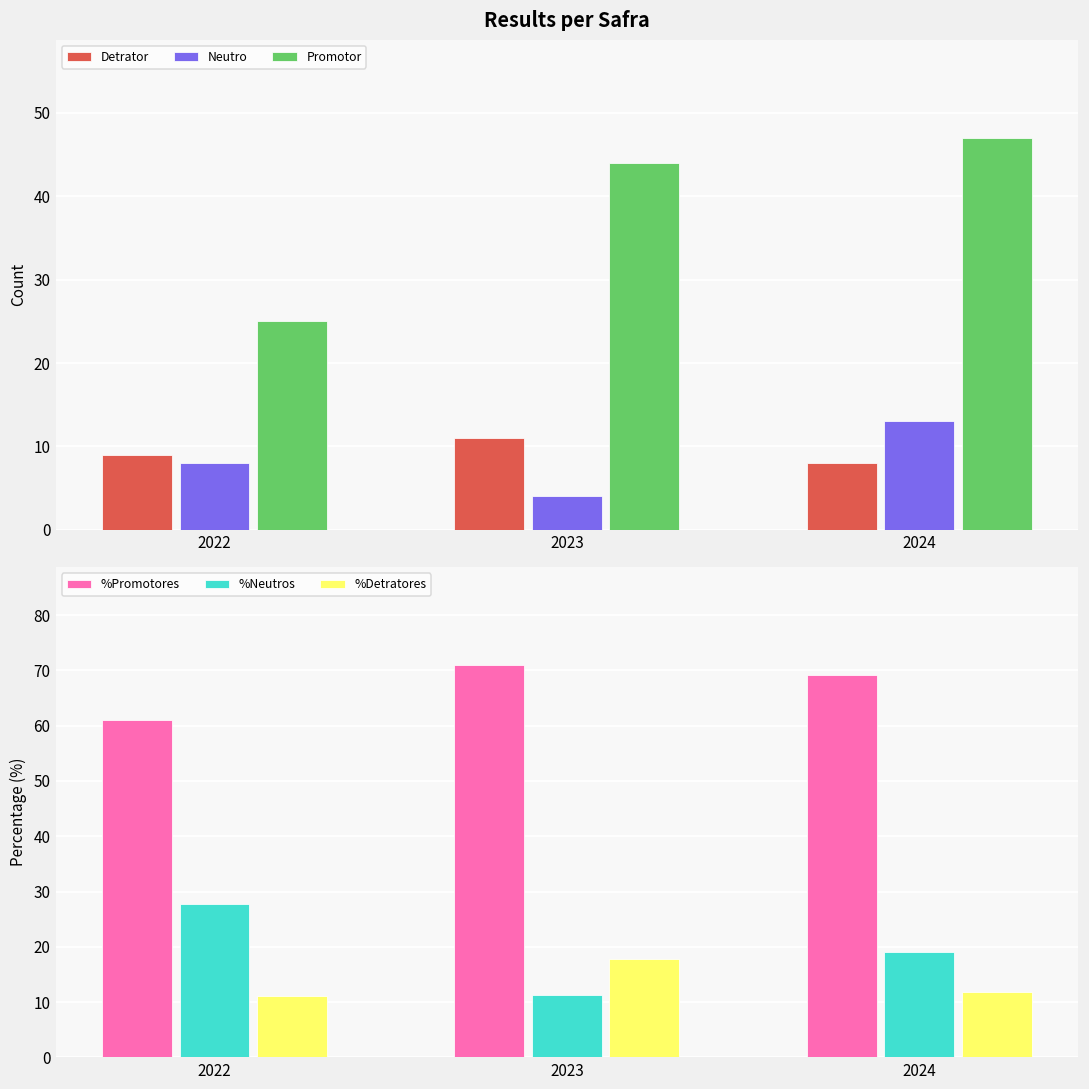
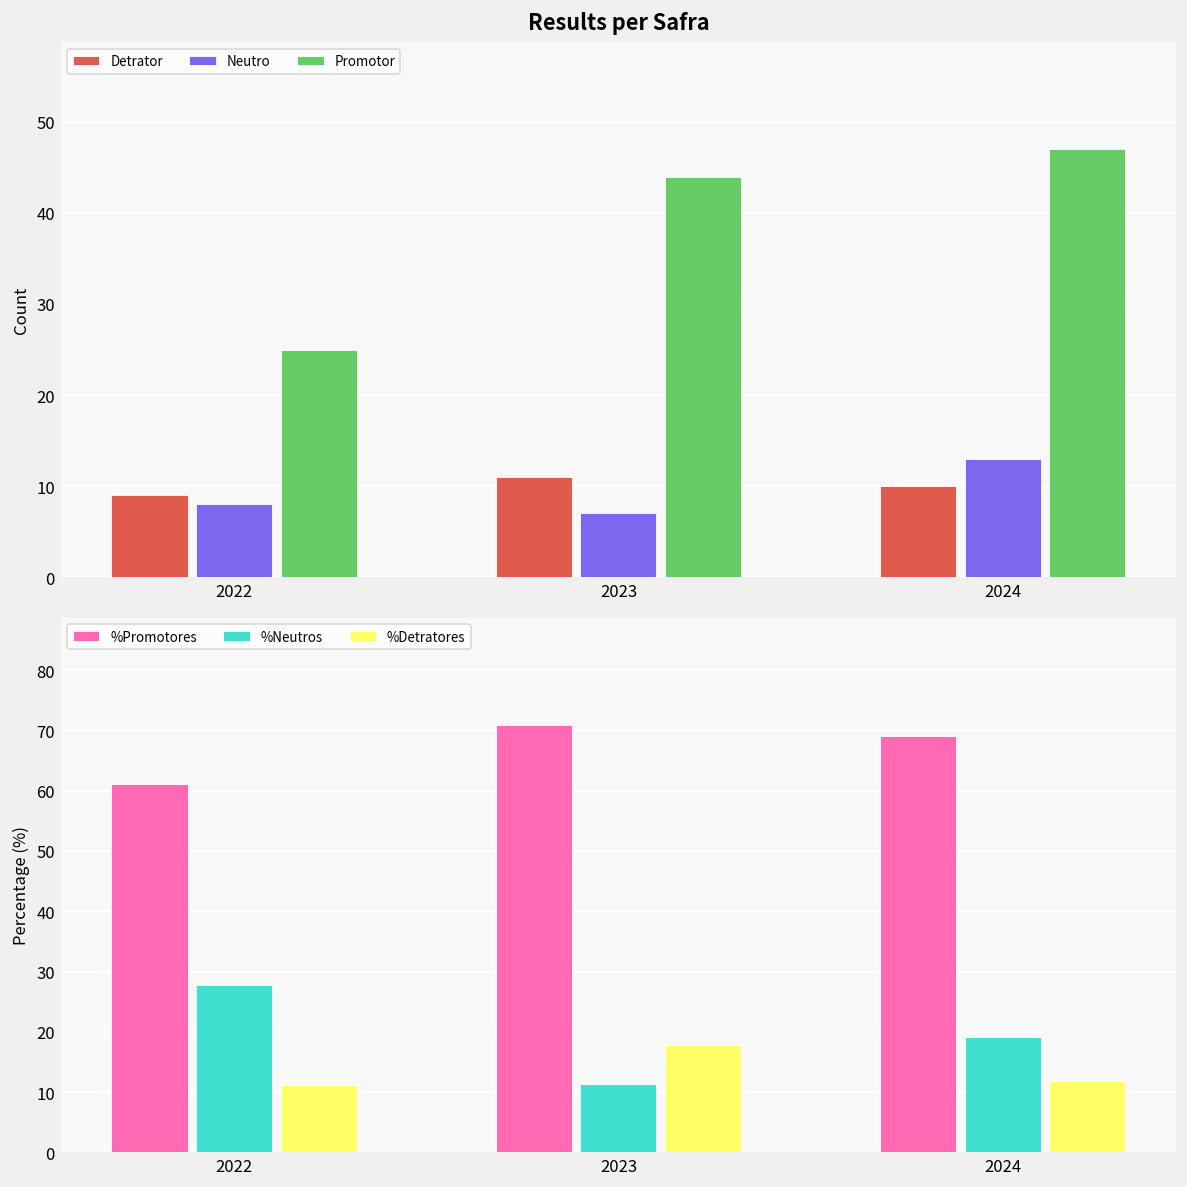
  {
    "Results per Safra": {
      "Detrator": {
        "2022": 9,
        "2023": 11,
-       "2024": 8
+       "2024": 10
      },
      "Neutro": {
        "2022": 8,
-       "2023": 4,
+       "2023": 7,
        "2024": 13
      },
      "Promotor": {
        "2022": 25,
        "2023": 44,
        "2024": 47
      }
    }
  }
